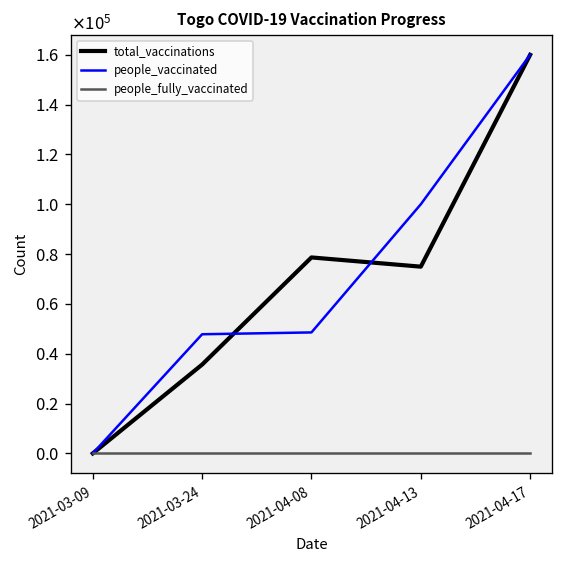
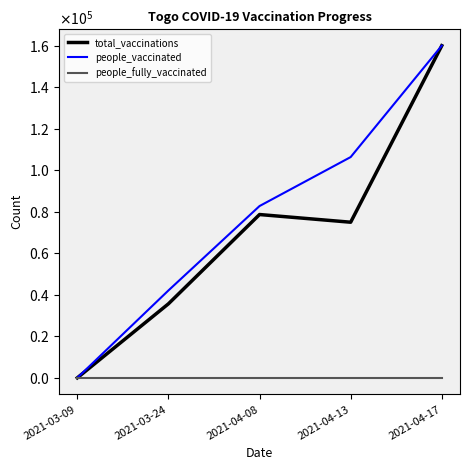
  {
    "total_vaccinations": {
      "2021-03-24": 36000,
      "2021-04-08": 79000,
      "2021-04-13": 75000
    },
    "people_vaccinated": {
-     "2021-03-24": 48000,
-     "2021-04-08": 49000,
-     "2021-04-13": 100000
+     "2021-03-24": 42000,
+     "2021-04-08": 83000,
+     "2021-04-13": 106000
    },
    "people_fully_vaccinated": {
      "2021-03-24": 0,
      "2021-04-08": 0,
      "2021-04-13": 0,
      "2021-04-17": 0
    }
  }
